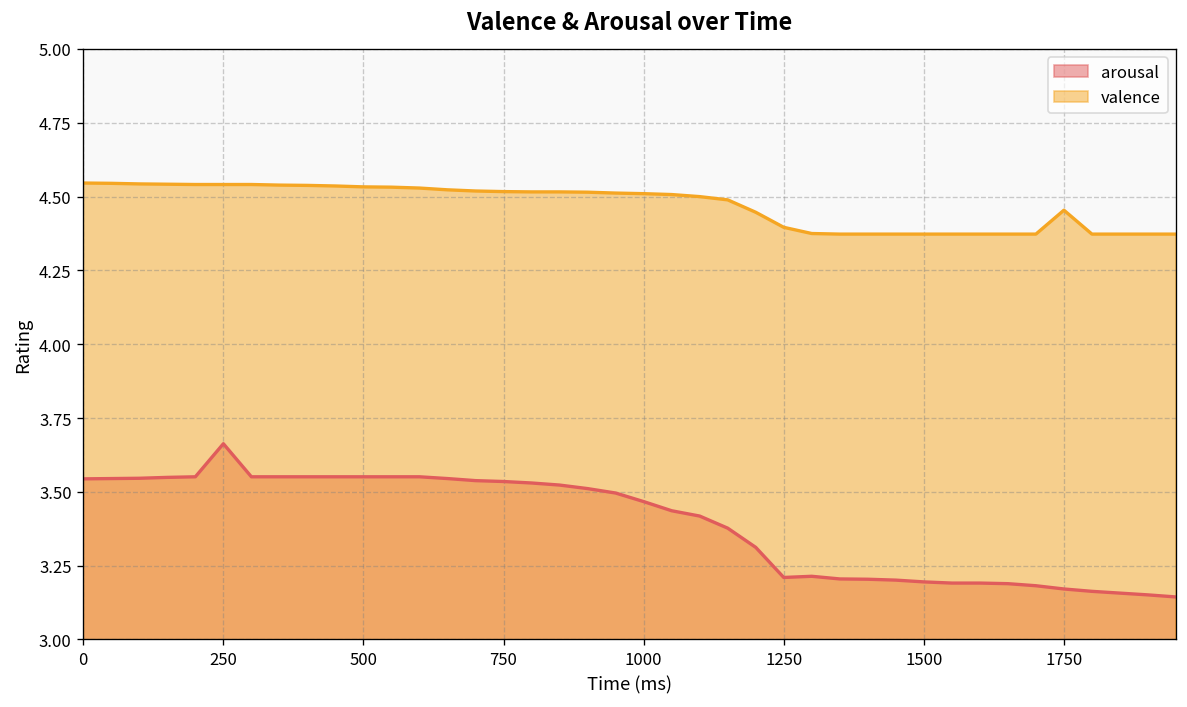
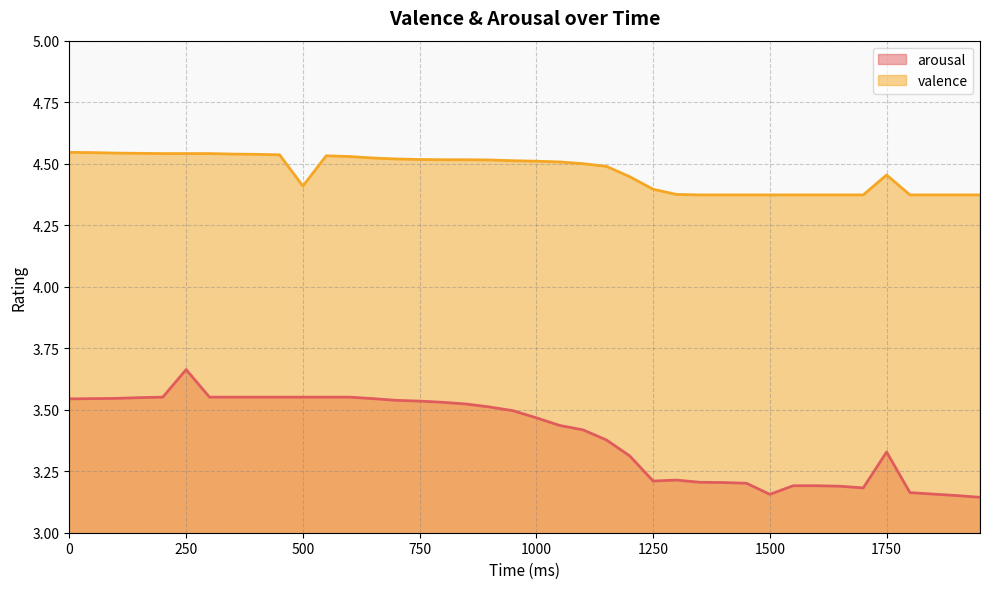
  {
    "arousal": {
      "0": 3.54,
      "250": 3.66,
      "500": 3.55,
      "750": 3.54,
      "1000": 3.47,
      "1250": 3.21,
-     "1500": 3.20,
-     "1750": 3.17
+     "1500": 3.16,
+     "1750": 3.33
    },
    "valence": {
      "0": 4.55,
      "250": 4.54,
-     "500": 4.53,
+     "500": 4.41,
      "750": 4.52,
      "1000": 4.51,
      "1250": 4.40,
      "1500": 4.37,
      "1750": 4.45
    }
  }
